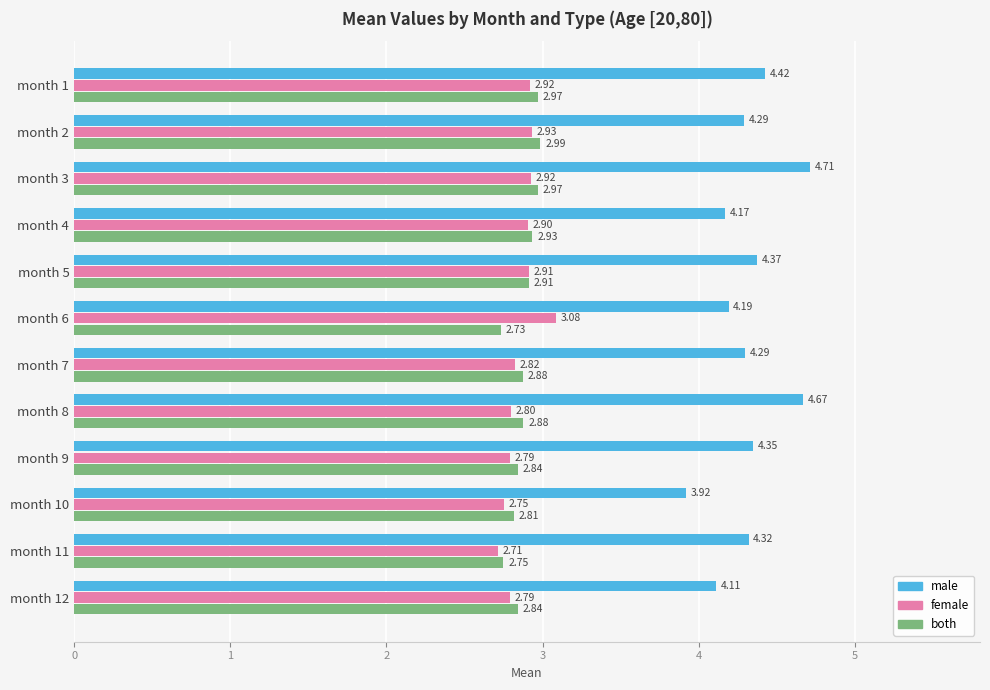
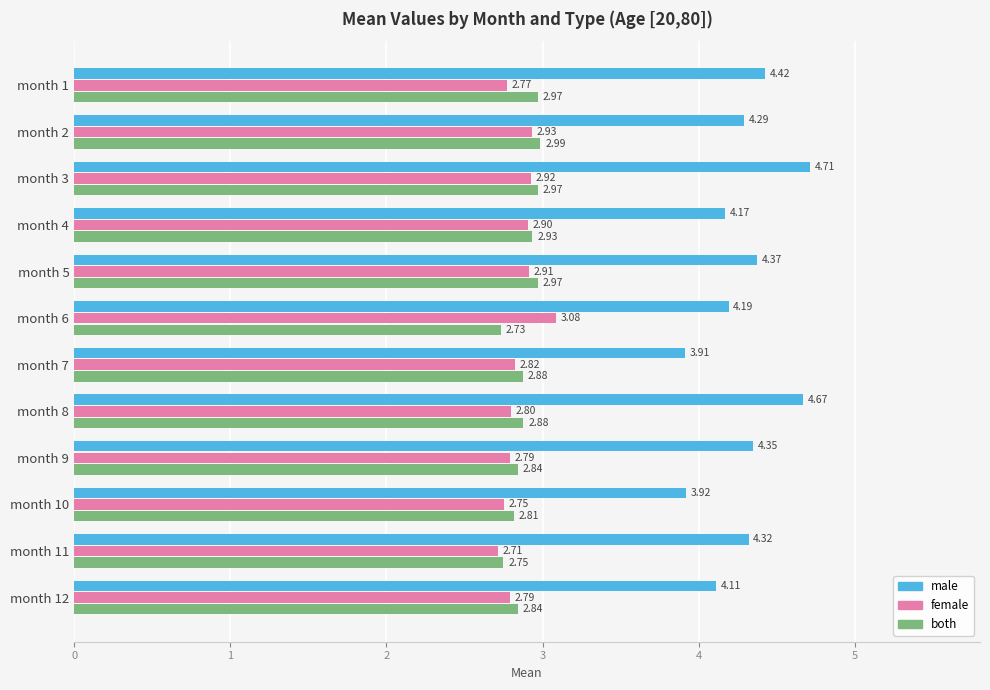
  {
    "male": {
      "month 1": 4.42,
      "month 2": 4.29,
      "month 3": 4.71,
      "month 4": 4.17,
      "month 5": 4.37,
      "month 6": 4.19,
-     "month 7": 4.29,
+     "month 7": 3.91,
      "month 8": 4.67,
      "month 9": 4.35,
      "month 10": 3.92,
      "month 11": 4.32,
      "month 12": 4.11
    },
    "female": {
-     "month 1": 2.92,
+     "month 1": 2.77,
      "month 2": 2.93,
      "month 3": 2.92,
      "month 4": 2.90,
      "month 5": 2.91,
      "month 6": 3.08,
      "month 7": 2.82,
      "month 8": 2.80,
      "month 9": 2.79,
      "month 10": 2.75,
      "month 11": 2.71,
      "month 12": 2.79
    },
    "both": {
      "month 1": 2.97,
      "month 2": 2.99,
      "month 3": 2.97,
      "month 4": 2.93,
-     "month 5": 2.91,
+     "month 5": 2.97,
      "month 6": 2.73,
      "month 7": 2.88,
      "month 8": 2.88,
      "month 9": 2.84,
      "month 10": 2.81,
      "month 11": 2.75,
      "month 12": 2.84
    }
  }
